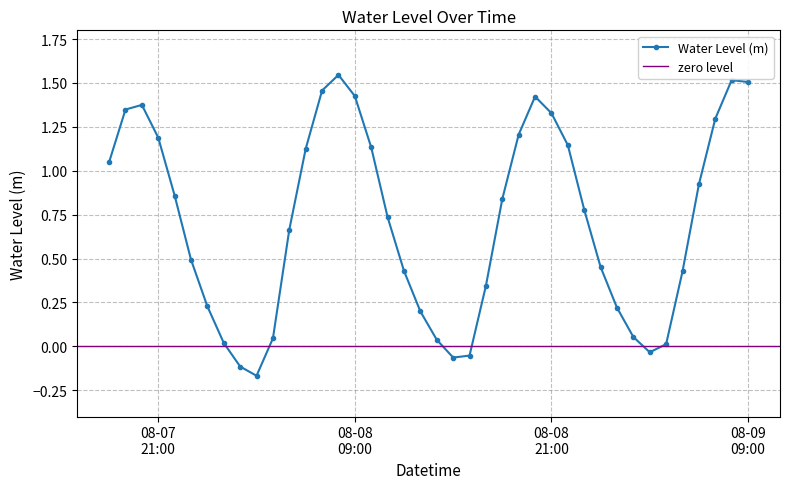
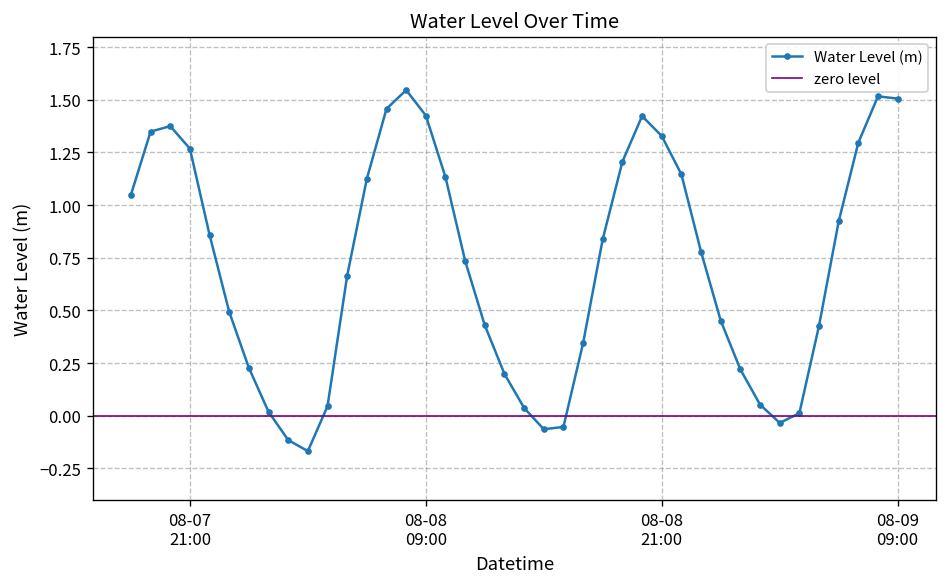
  {
-   "08-07 21:00": 1.19,
+   "08-07 21:00": 1.27,
    "08-08 09:00": 1.43,
    "08-08 21:00": 1.33,
    "08-09 09:00": 1.51
  }
